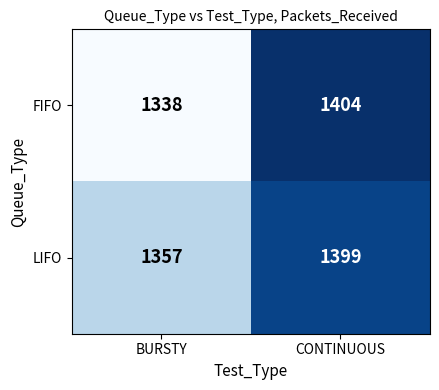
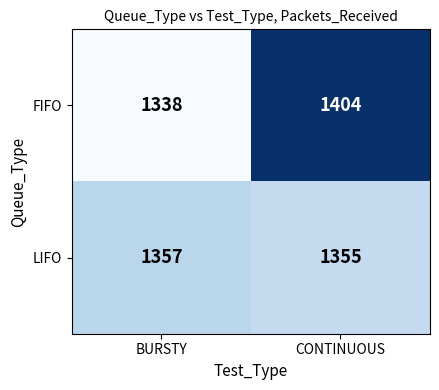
  {
    "FIFO": {
      "BURSTY": 1338,
      "CONTINUOUS": 1404
    },
    "LIFO": {
      "BURSTY": 1357,
-     "CONTINUOUS": 1399
+     "CONTINUOUS": 1355
    }
  }
